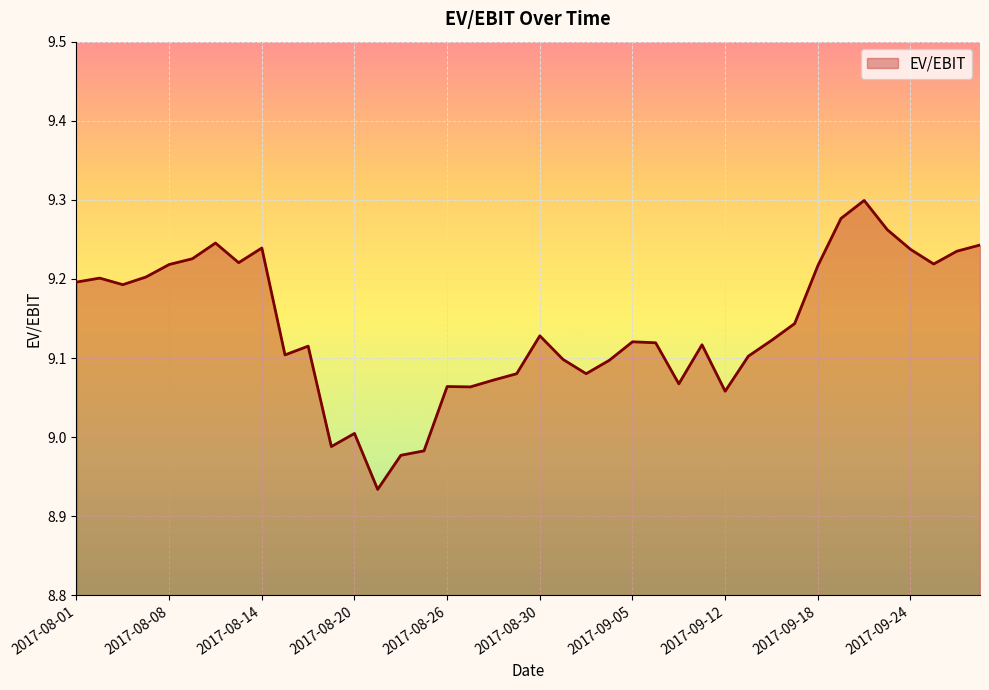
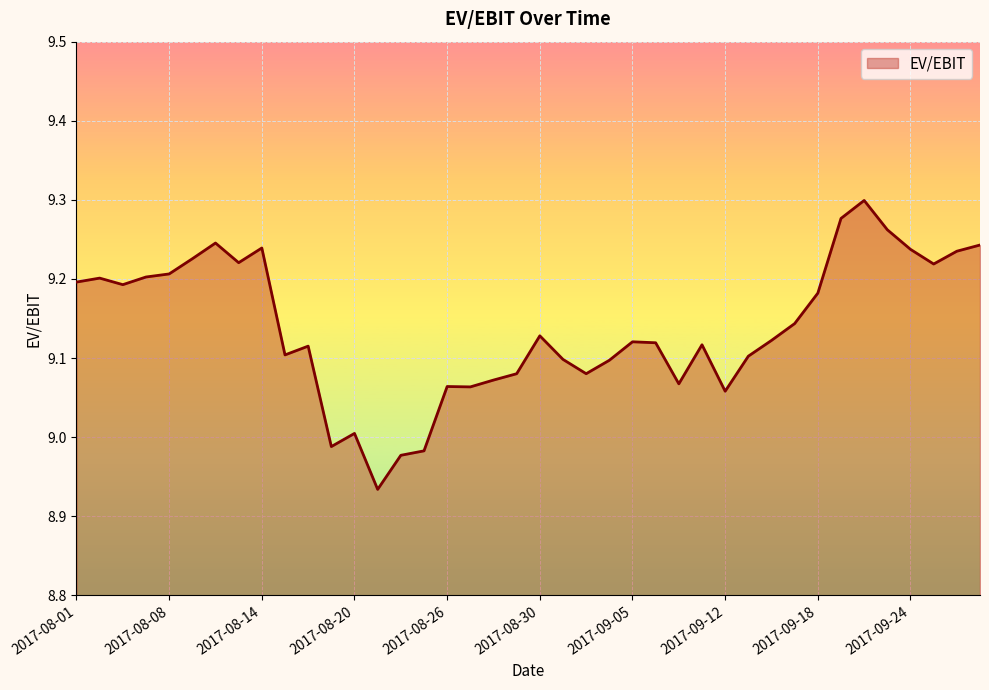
  {
    "2017-08-01": 9.20,
-   "2017-08-08": 9.22,
+   "2017-08-08": 9.21,
    "2017-08-14": 9.24,
    "2017-08-20": 9.00,
    "2017-08-26": 9.06,
    "2017-08-30": 9.13,
    "2017-09-05": 9.12,
    "2017-09-12": 9.06,
-   "2017-09-18": 9.22,
+   "2017-09-18": 9.18,
    "2017-09-24": 9.24
  }
